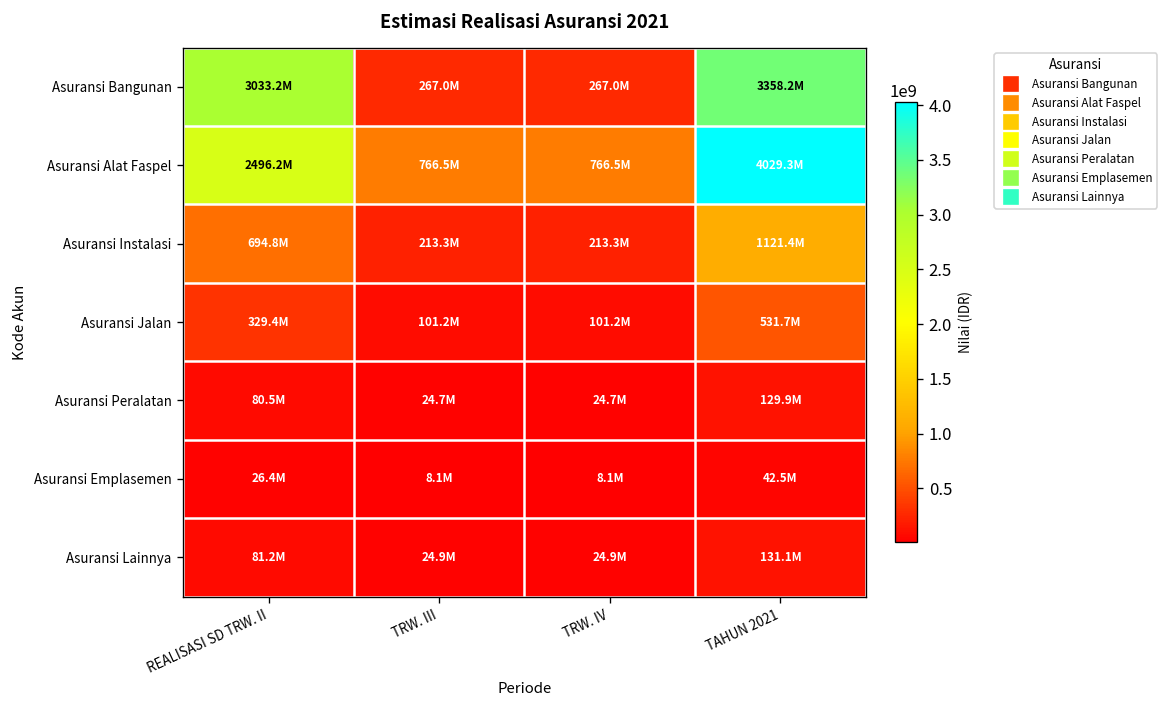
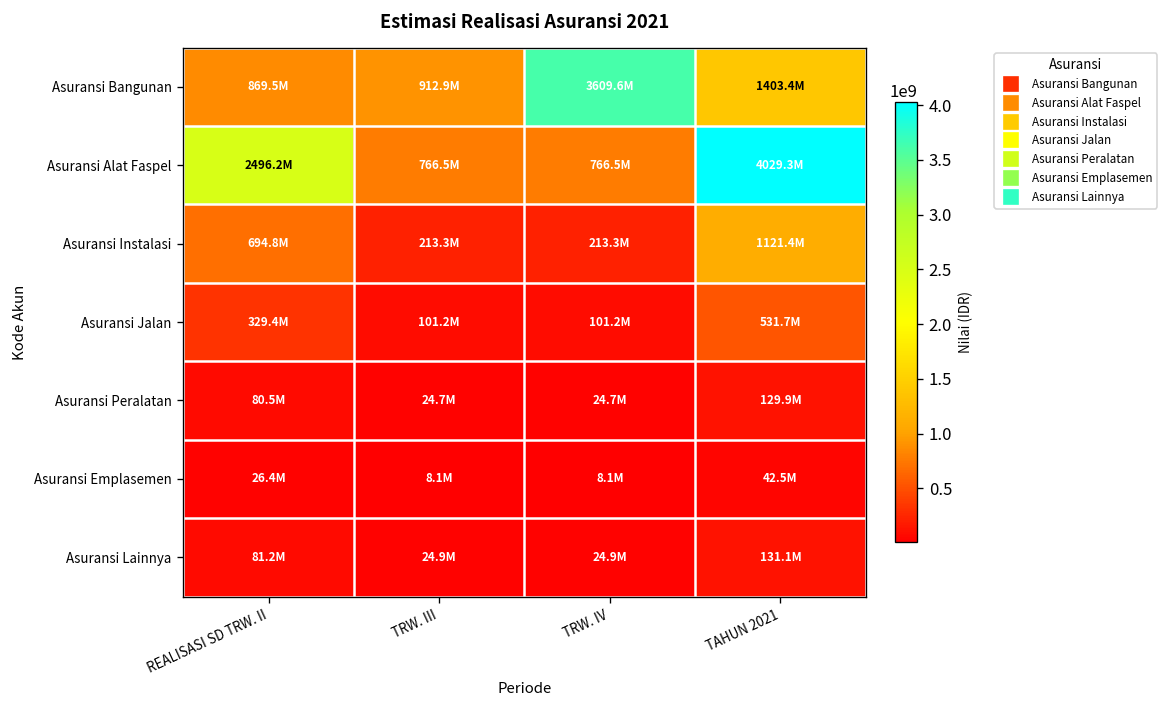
  {
    "Asuransi Bangunan": {
-     "REALISASI SD TRW. II": "3033.2M",
-     "TRW. III": "267.0M",
-     "TRW. IV": "267.0M",
-     "TAHUN 2021": "3358.2M"
+     "REALISASI SD TRW. II": "869.5M",
+     "TRW. III": "912.9M",
+     "TRW. IV": "3609.6M",
+     "TAHUN 2021": "1403.4M"
    },
    "Asuransi Alat Faspel": {
      "REALISASI SD TRW. II": "2496.2M",
      "TRW. III": "766.5M",
      "TRW. IV": "766.5M",
      "TAHUN 2021": "4029.3M"
    },
    "Asuransi Instalasi": {
      "REALISASI SD TRW. II": "694.8M",
      "TRW. III": "213.3M",
      "TRW. IV": "213.3M",
      "TAHUN 2021": "1121.4M"
    },
    "Asuransi Jalan": {
      "REALISASI SD TRW. II": "329.4M",
      "TRW. III": "101.2M",
      "TRW. IV": "101.2M",
      "TAHUN 2021": "531.7M"
    },
    "Asuransi Peralatan": {
      "REALISASI SD TRW. II": "80.5M",
      "TRW. III": "24.7M",
      "TRW. IV": "24.7M",
      "TAHUN 2021": "129.9M"
    },
    "Asuransi Emplasemen": {
      "REALISASI SD TRW. II": "26.4M",
      "TRW. III": "8.1M",
      "TRW. IV": "8.1M",
      "TAHUN 2021": "42.5M"
    },
    "Asuransi Lainnya": {
      "REALISASI SD TRW. II": "81.2M",
      "TRW. III": "24.9M",
      "TRW. IV": "24.9M",
      "TAHUN 2021": "131.1M"
    }
  }
